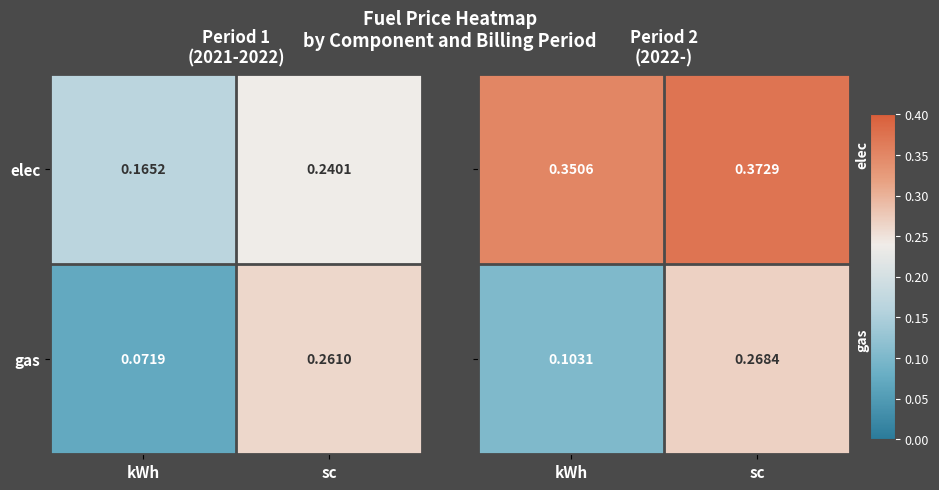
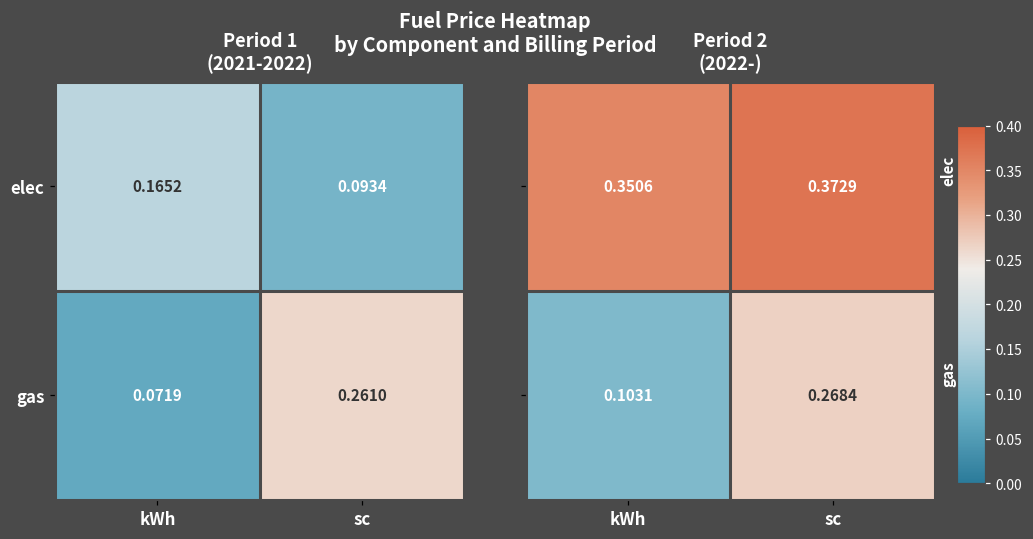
  {
    "Period 1 (2021-2022)": {
      "elec": {
        "kWh": 0.1652,
-       "sc": 0.2401
+       "sc": 0.0934
      },
      "gas": {
        "kWh": 0.0719,
        "sc": 0.2610
      }
    }
  }
